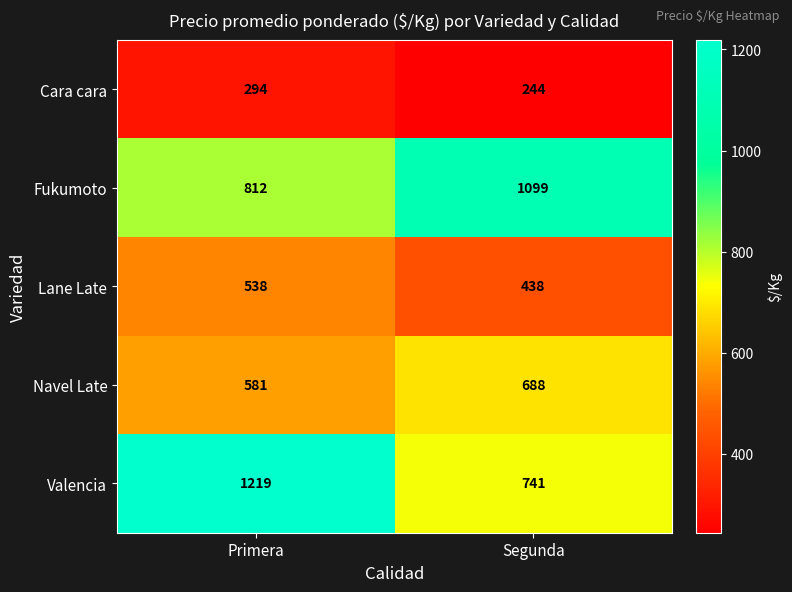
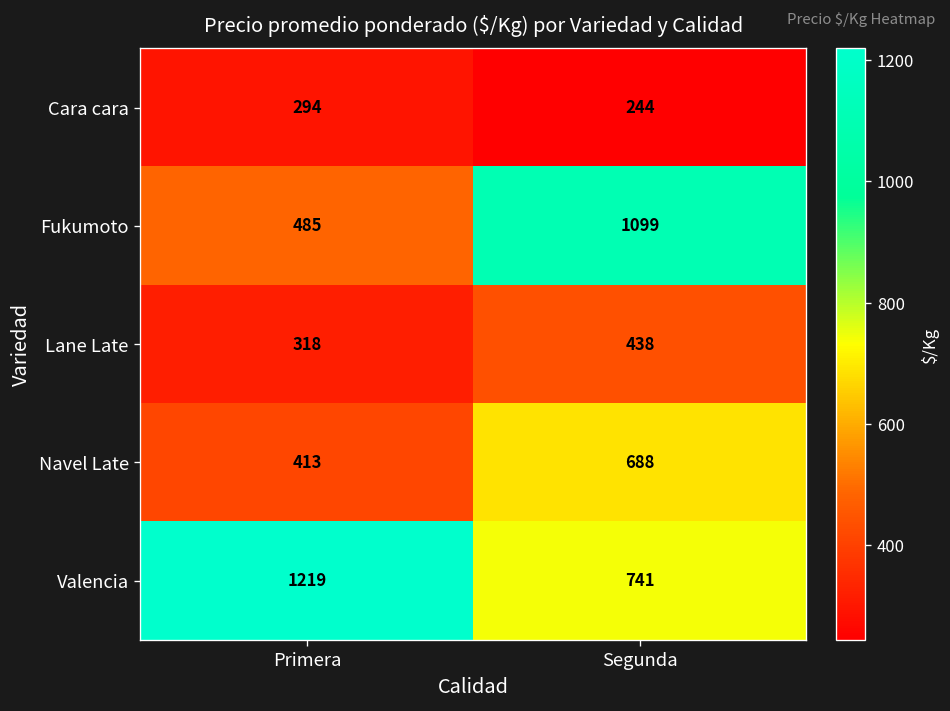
  {
    "Cara cara": {
      "Primera": 294,
      "Segunda": 244
    },
    "Fukumoto": {
-     "Primera": 812,
+     "Primera": 485,
      "Segunda": 1099
    },
    "Lane Late": {
-     "Primera": 538,
+     "Primera": 318,
      "Segunda": 438
    },
    "Navel Late": {
-     "Primera": 581,
+     "Primera": 413,
      "Segunda": 688
    },
    "Valencia": {
      "Primera": 1219,
      "Segunda": 741
    }
  }
